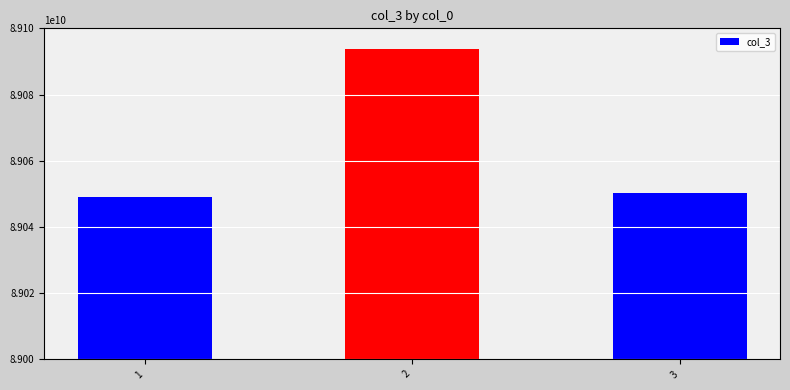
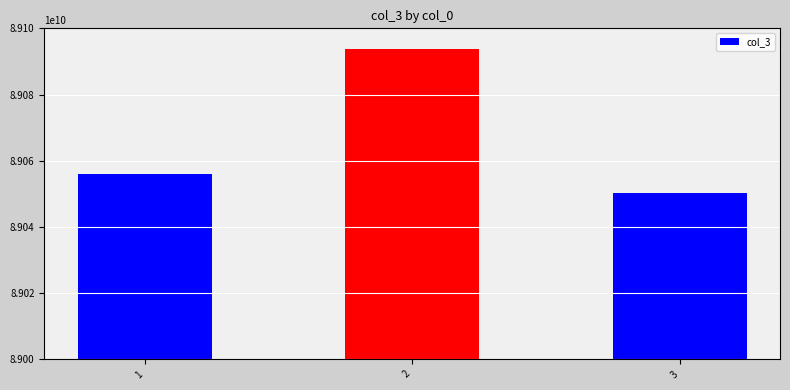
  {
-   "1": 89049000000,
+   "1": 89056000000,
    "2": 89094000000,
    "3": 89050000000
  }
